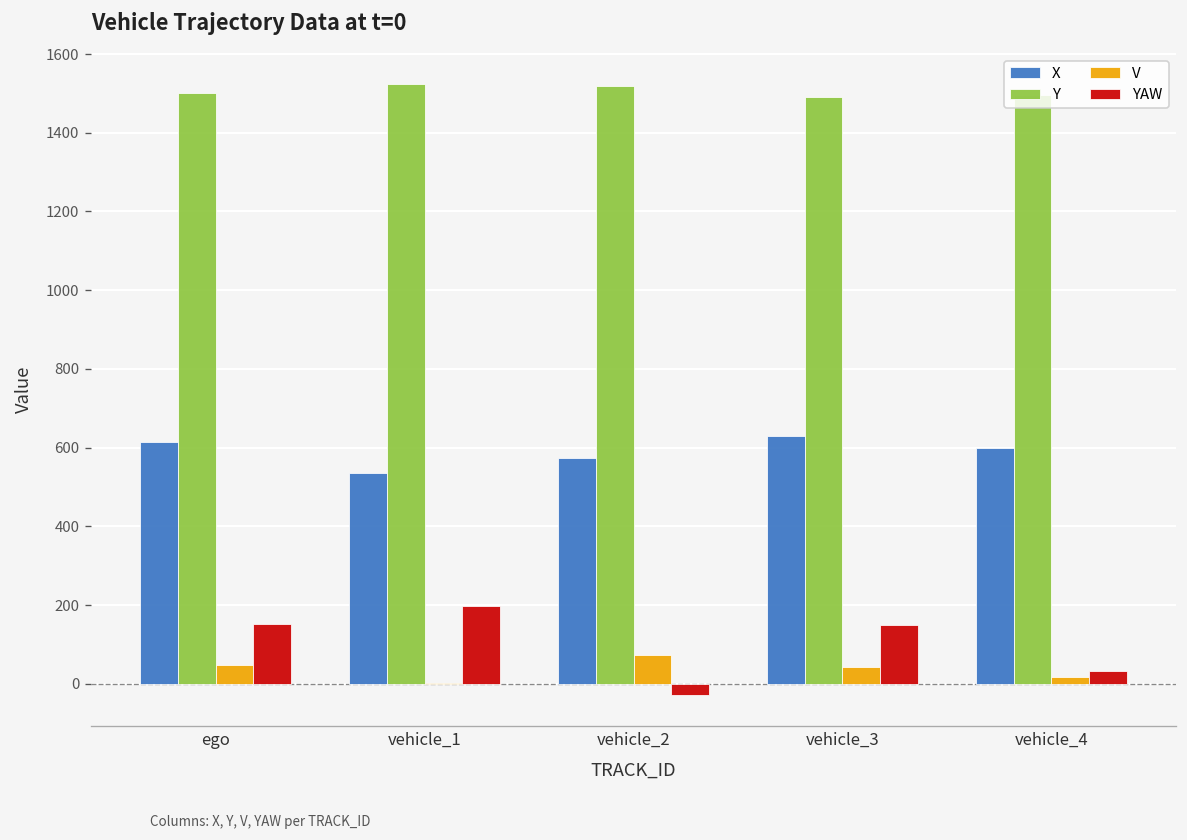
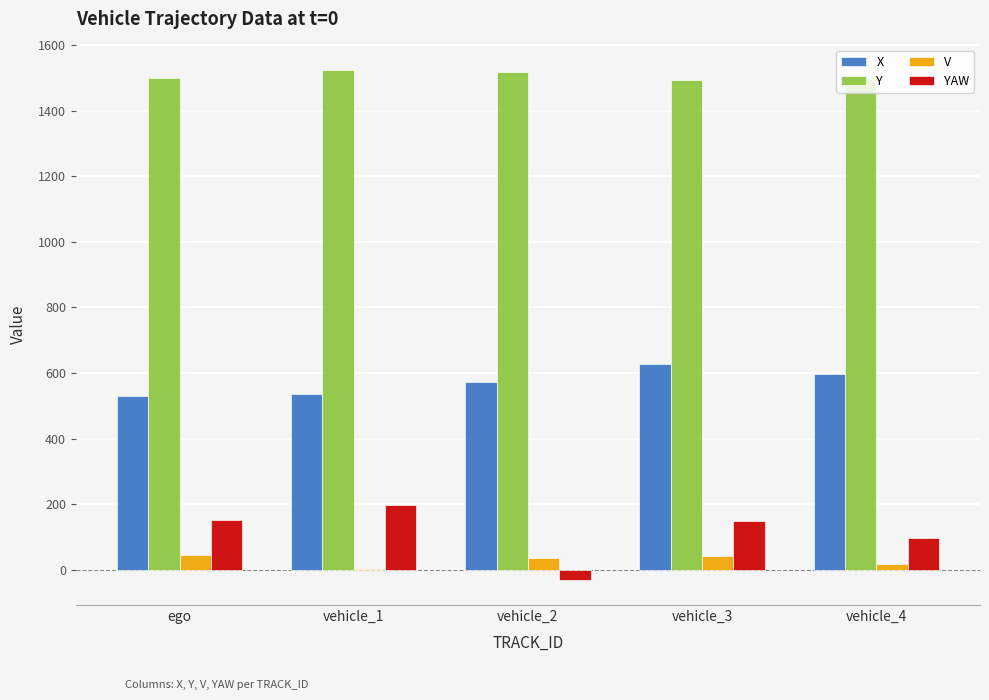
  {
    "X": {
-     "ego": 610,
+     "ego": 530,
      "vehicle_1": 540,
      "vehicle_2": 570,
      "vehicle_3": 630,
      "vehicle_4": 600
    },
    "Y": {
      "ego": 1500,
      "vehicle_1": 1520,
      "vehicle_2": 1520,
      "vehicle_3": 1490
    },
    "V": {
      "ego": 50,
-     "vehicle_2": 70,
+     "vehicle_2": 40,
      "vehicle_3": 40,
      "vehicle_4": 20
    },
    "YAW": {
      "ego": 150,
      "vehicle_1": 200,
      "vehicle_2": -30,
      "vehicle_3": 150,
-     "vehicle_4": 30
+     "vehicle_4": 100
    }
  }
